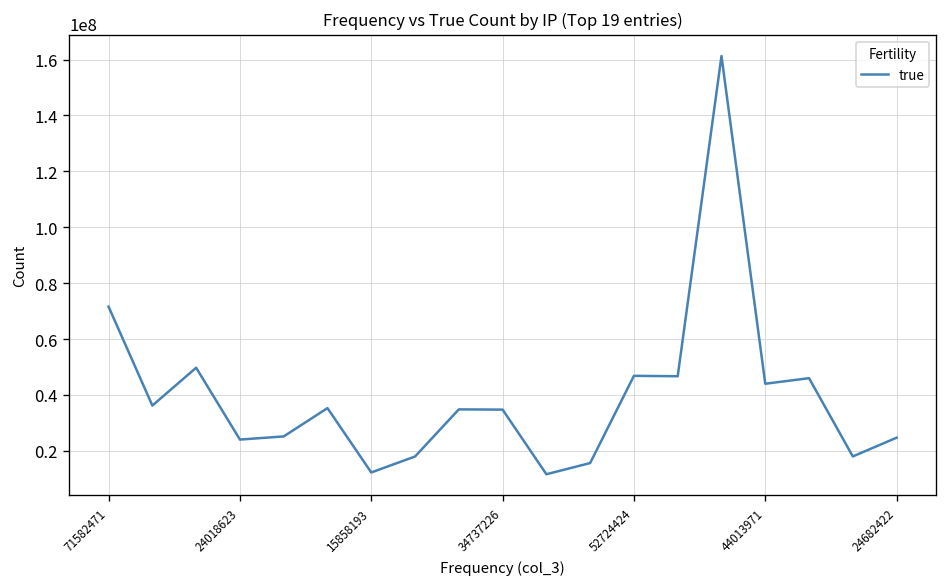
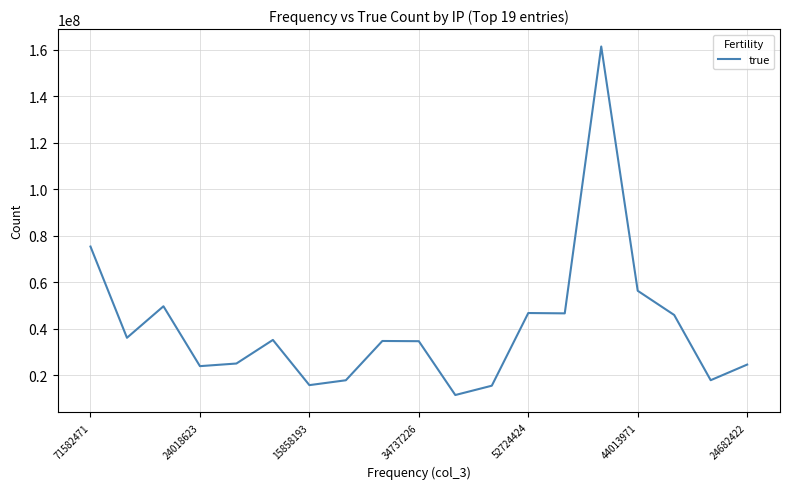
  {
-   "71582471": 72000000,
+   "71582471": 75000000,
    "24018623": 24000000,
-   "15858193": 12000000,
+   "15858193": 16000000,
    "34737226": 35000000,
    "52724424": 47000000,
-   "44013971": 44000000,
+   "44013971": 56000000,
    "24682422": 25000000
  }
